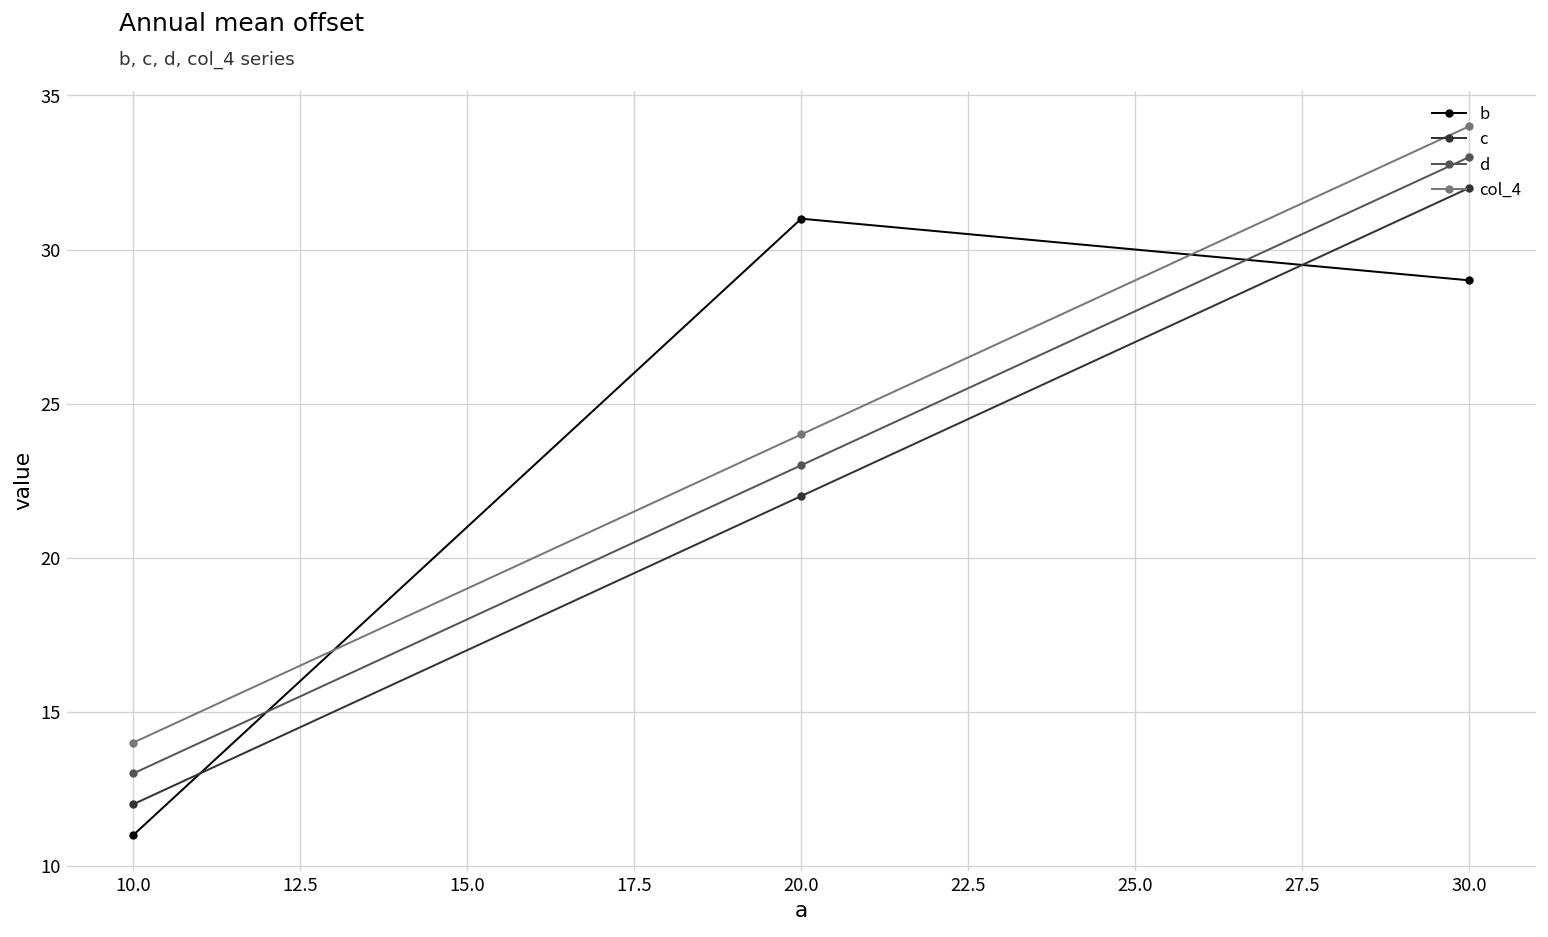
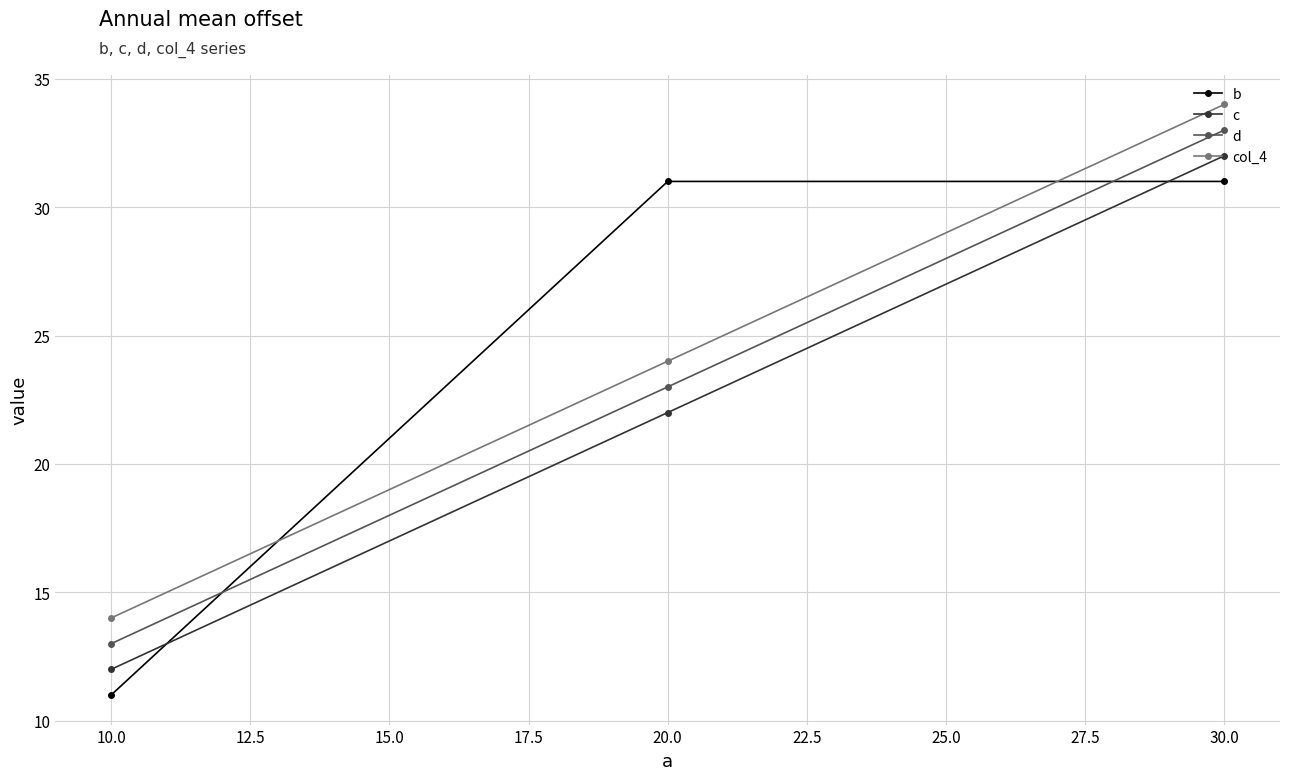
  {
    "b": {
      "10.0": 11,
      "20.0": 31,
-     "30.0": 29
+     "30.0": 31
    }
  }
